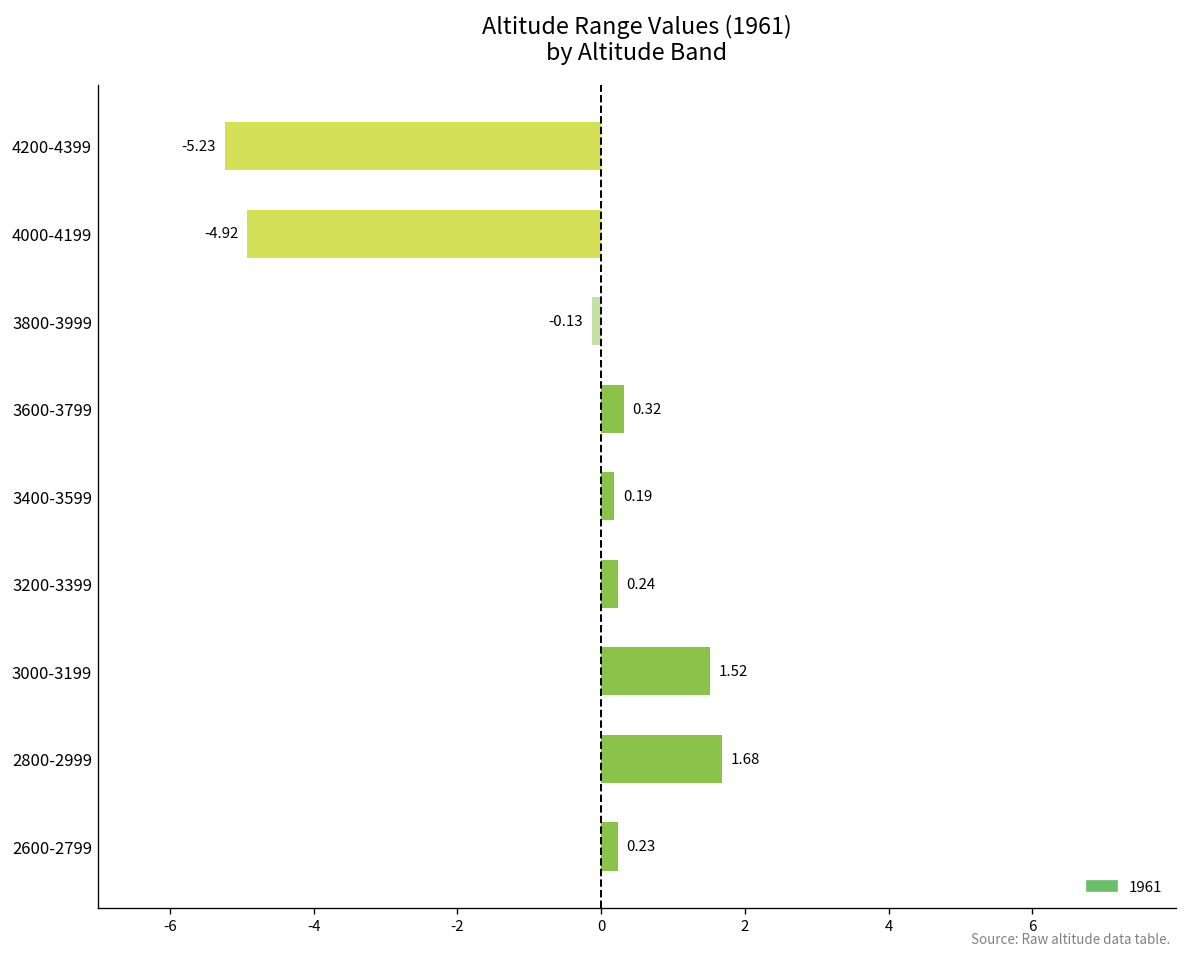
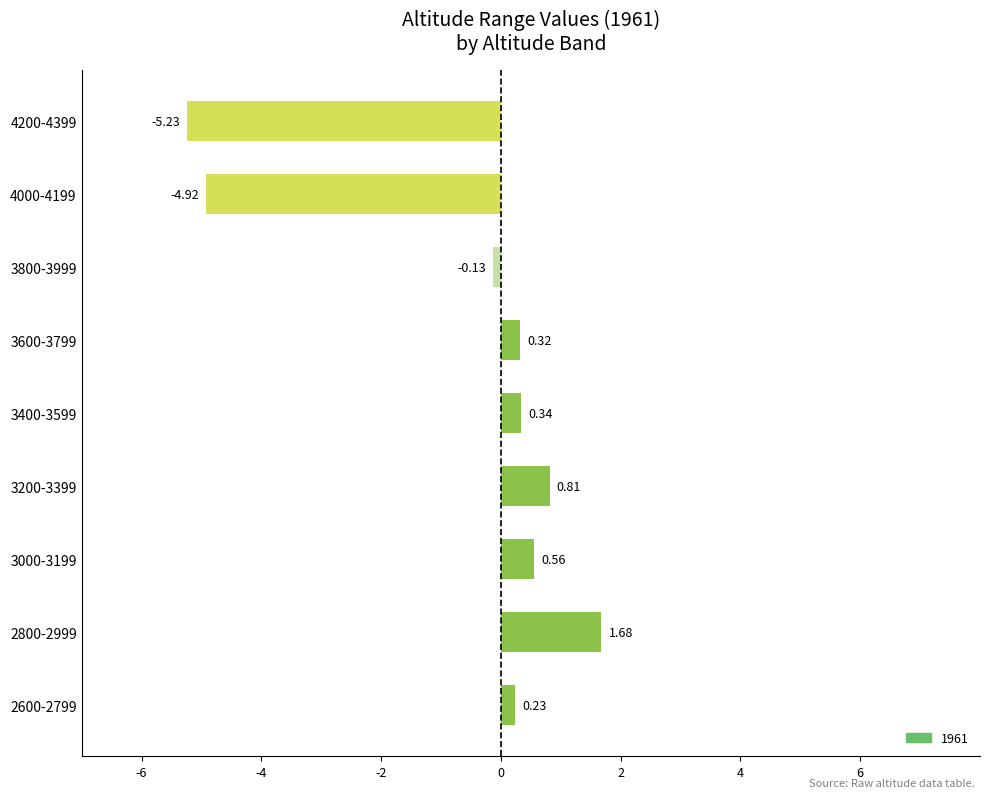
  {
    "4200-4399": -5.23,
    "4000-4199": -4.92,
    "3800-3999": -0.13,
    "3600-3799": 0.32,
-   "3400-3599": 0.19,
-   "3200-3399": 0.24,
-   "3000-3199": 1.52,
+   "3400-3599": 0.34,
+   "3200-3399": 0.81,
+   "3000-3199": 0.56,
    "2800-2999": 1.68,
    "2600-2799": 0.23
  }
